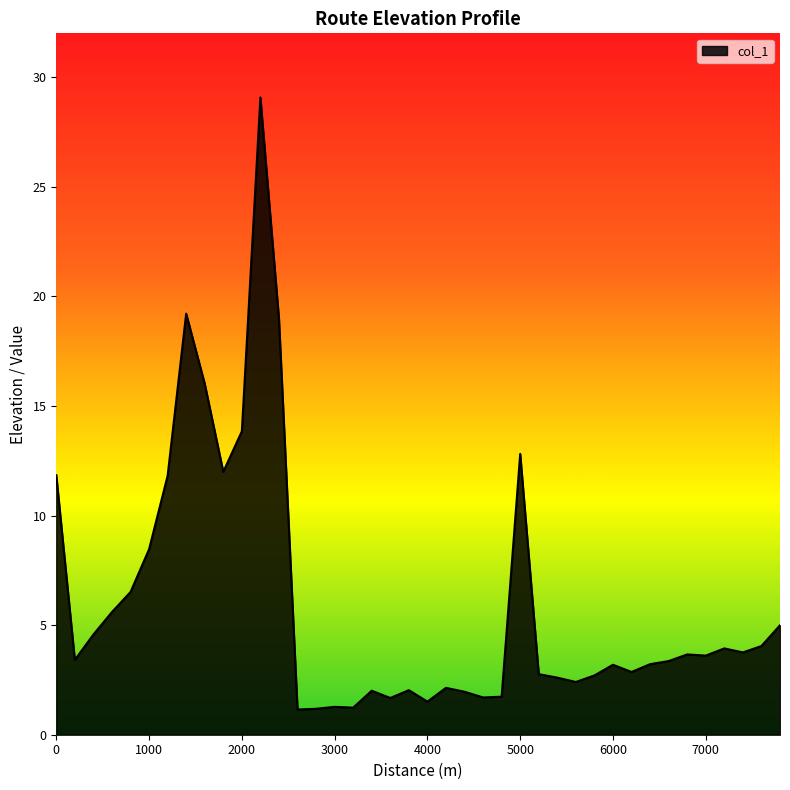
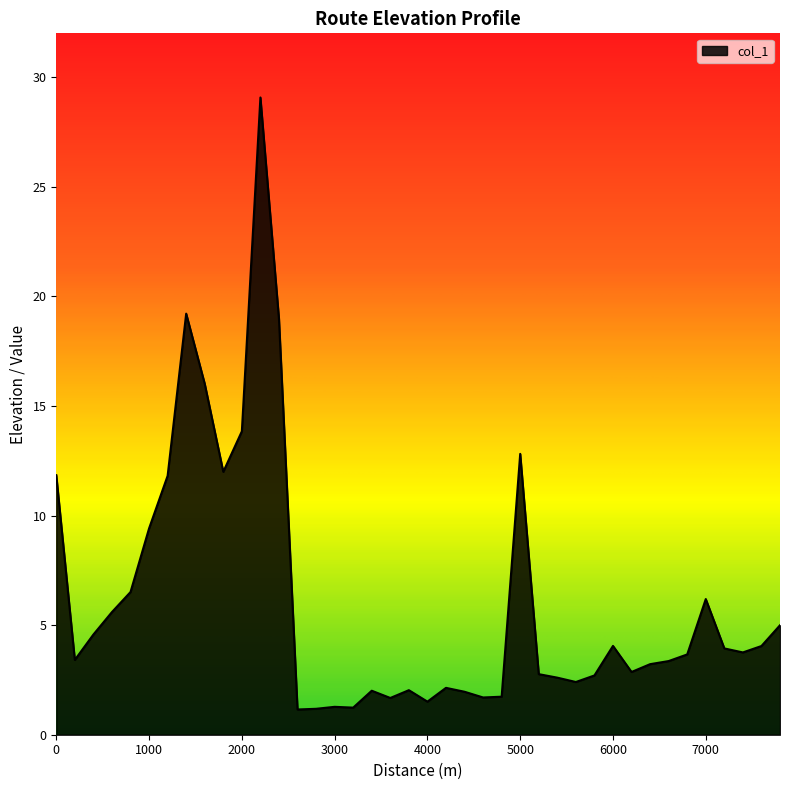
  {
    "0": 11.8,
-   "1000": 8.5,
+   "1000": 9.4,
    "2000": 13.8,
    "3000": 1.3,
    "4000": 1.5,
    "5000": 12.8,
-   "6000": 3.2,
-   "7000": 3.6
+   "6000": 4.1,
+   "7000": 6.2
  }
